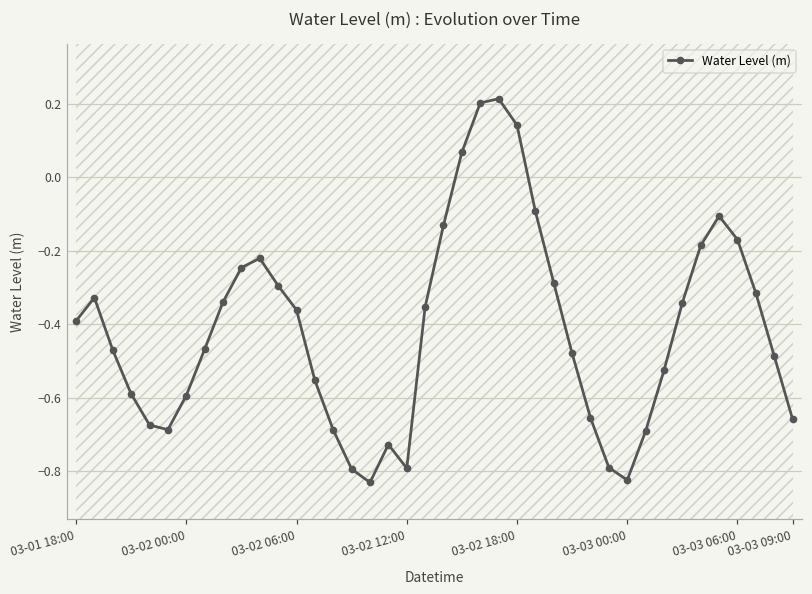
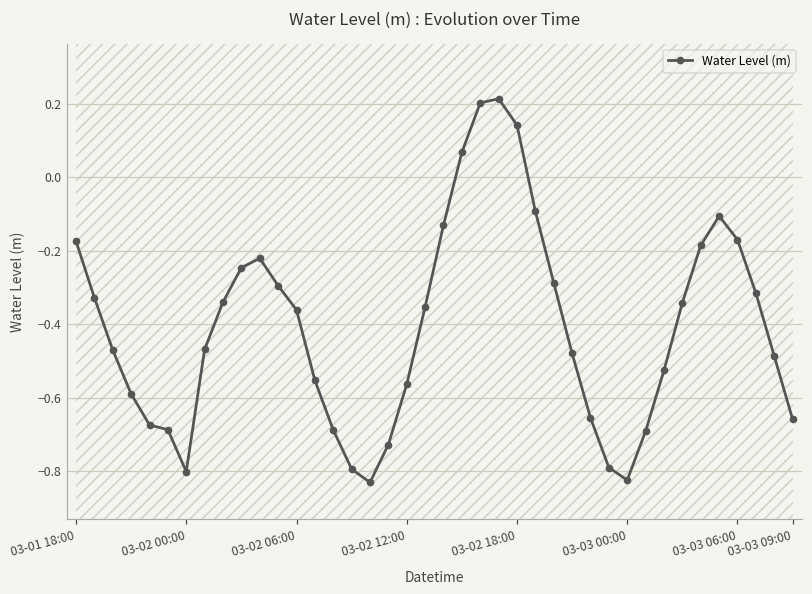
  {
    "Water Level (m)": {
-     "03-01 18:00": -0.39,
-     "03-02 00:00": -0.59,
+     "03-01 18:00": -0.17,
+     "03-02 00:00": -0.80,
      "03-02 06:00": -0.36,
-     "03-02 12:00": -0.79,
+     "03-02 12:00": -0.56,
      "03-02 18:00": 0.14,
      "03-03 00:00": -0.82,
      "03-03 06:00": -0.17,
      "03-03 09:00": -0.66
    }
  }
